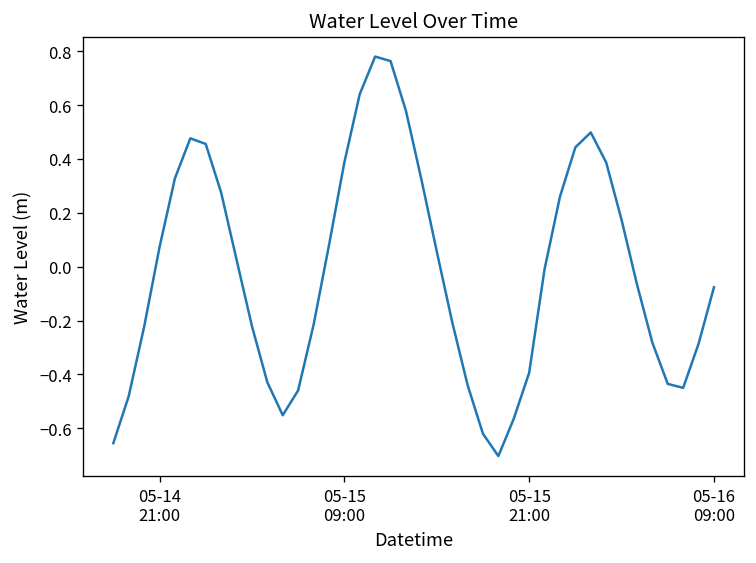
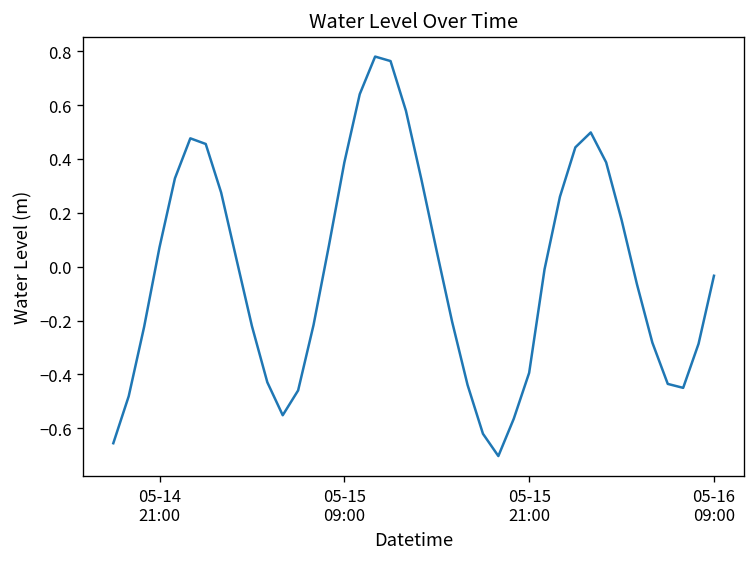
  {
    "05-14 21:00": 0.07,
    "05-15 09:00": 0.39,
    "05-15 21:00": -0.39,
-   "05-16 09:00": -0.08
+   "05-16 09:00": -0.03
  }
